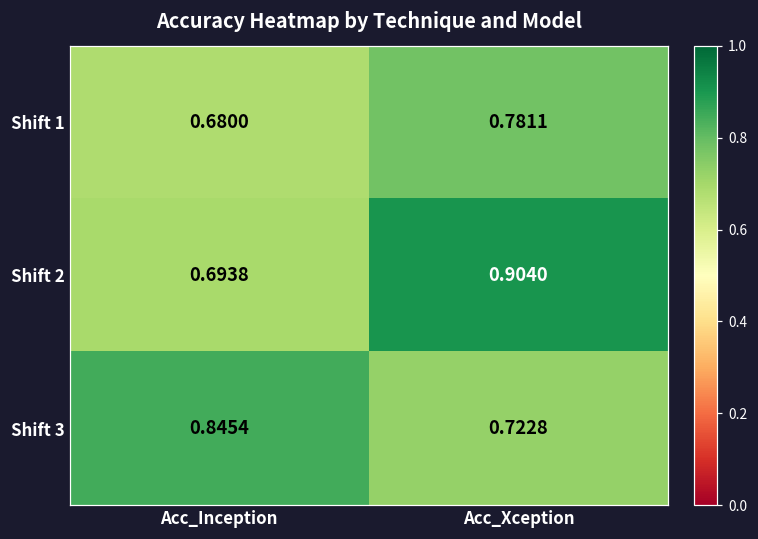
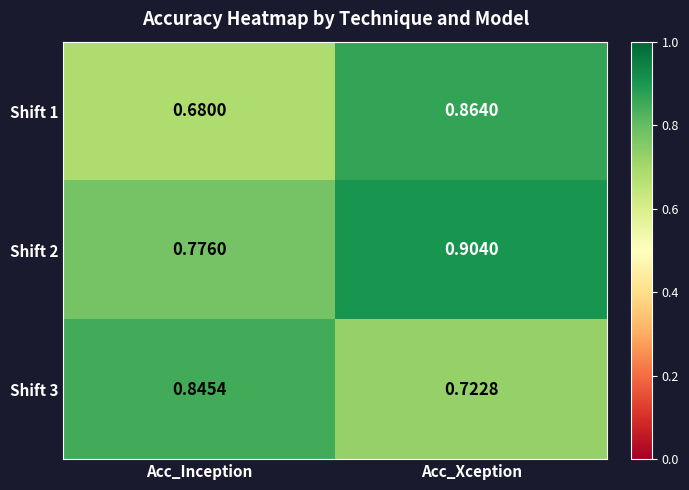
  {
    "Shift 1": {
      "Acc_Inception": 0.6800,
-     "Acc_Xception": 0.7811
+     "Acc_Xception": 0.8640
    },
    "Shift 2": {
-     "Acc_Inception": 0.6938,
+     "Acc_Inception": 0.7760,
      "Acc_Xception": 0.9040
    },
    "Shift 3": {
      "Acc_Inception": 0.8454,
      "Acc_Xception": 0.7228
    }
  }
